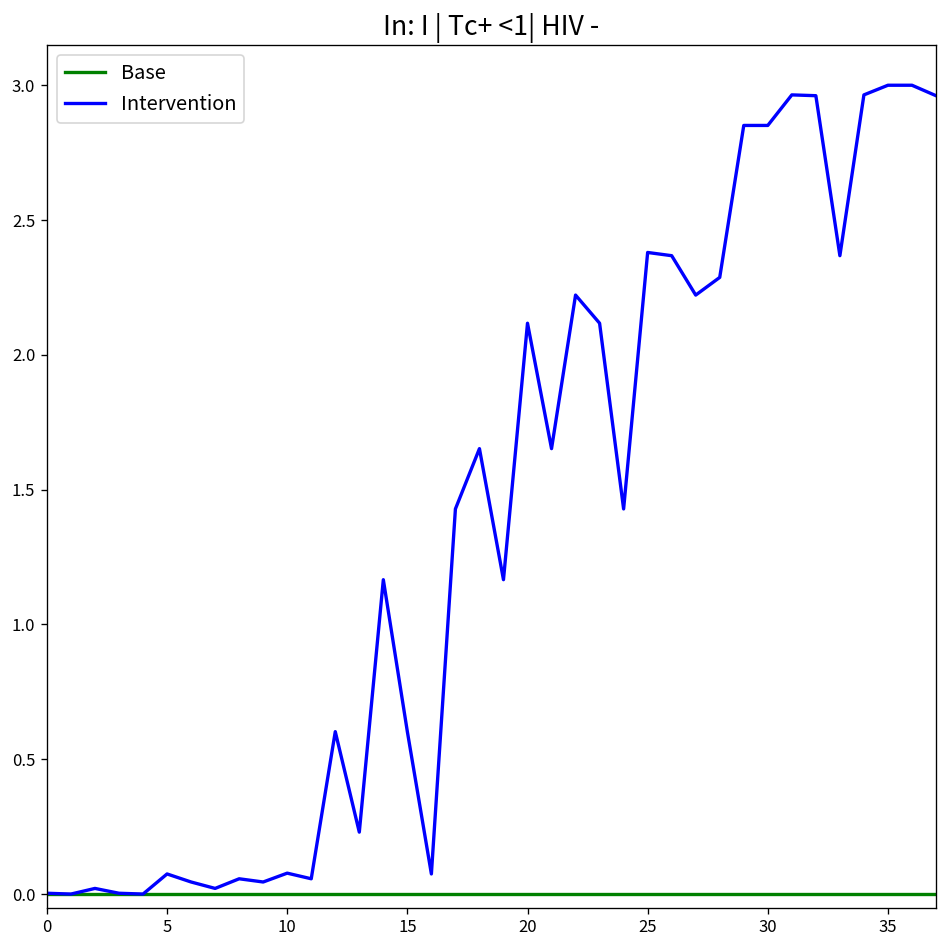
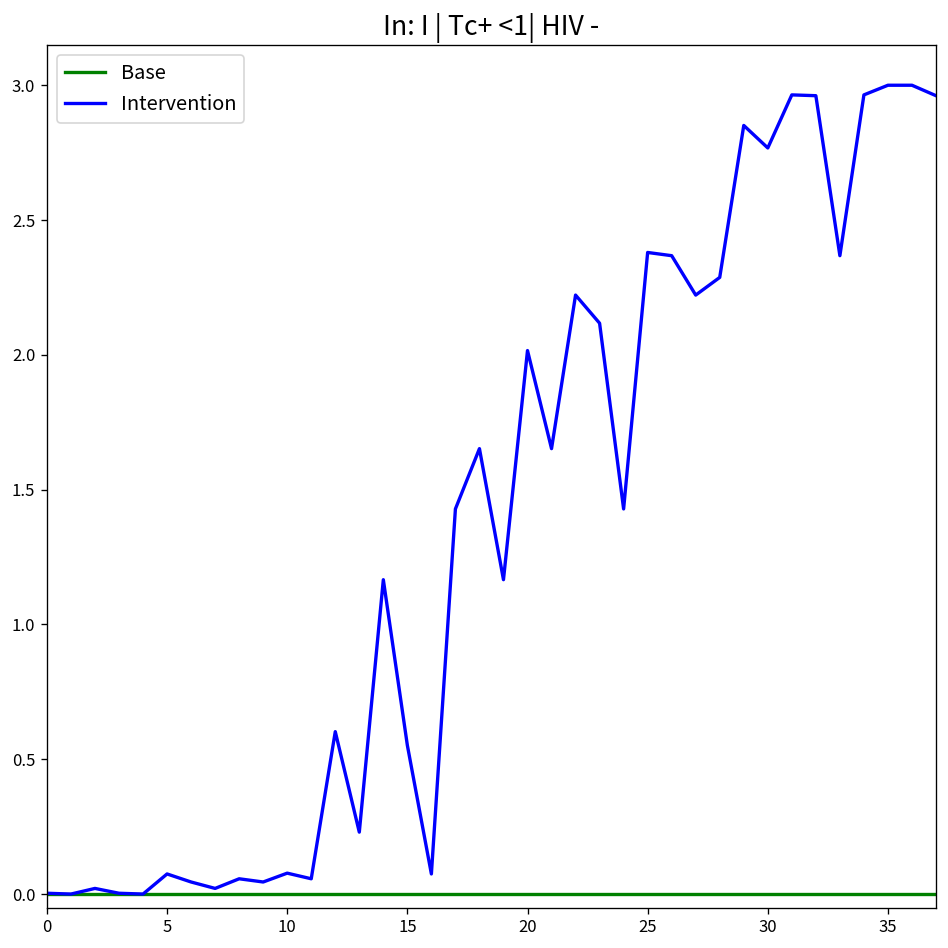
  {
    "Base": {
      "5": 0.00,
      "10": 0.00,
      "15": 0.00,
      "20": 0.00,
      "25": 0.00,
      "30": 0.00,
      "35": 0.00
    },
    "Intervention": {
      "5": 0.07,
      "10": 0.08,
-     "15": 0.60,
-     "20": 2.12,
+     "15": 0.55,
+     "20": 2.02,
      "25": 2.38,
-     "30": 2.85,
+     "30": 2.77,
      "35": 3.00
    }
  }
